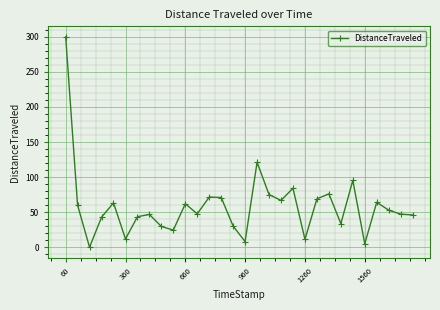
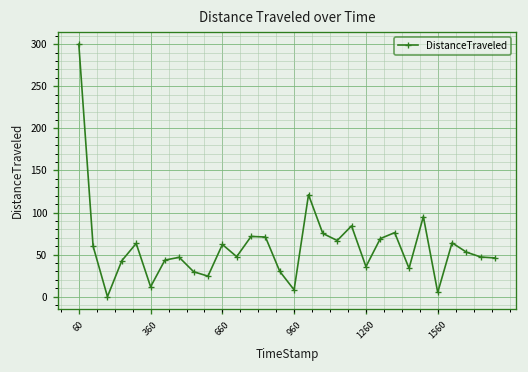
  {
    "60": 300,
    "360": 10,
    "660": 60,
    "960": 10,
-   "1260": 10,
+   "1260": 40,
    "1560": 10
  }
